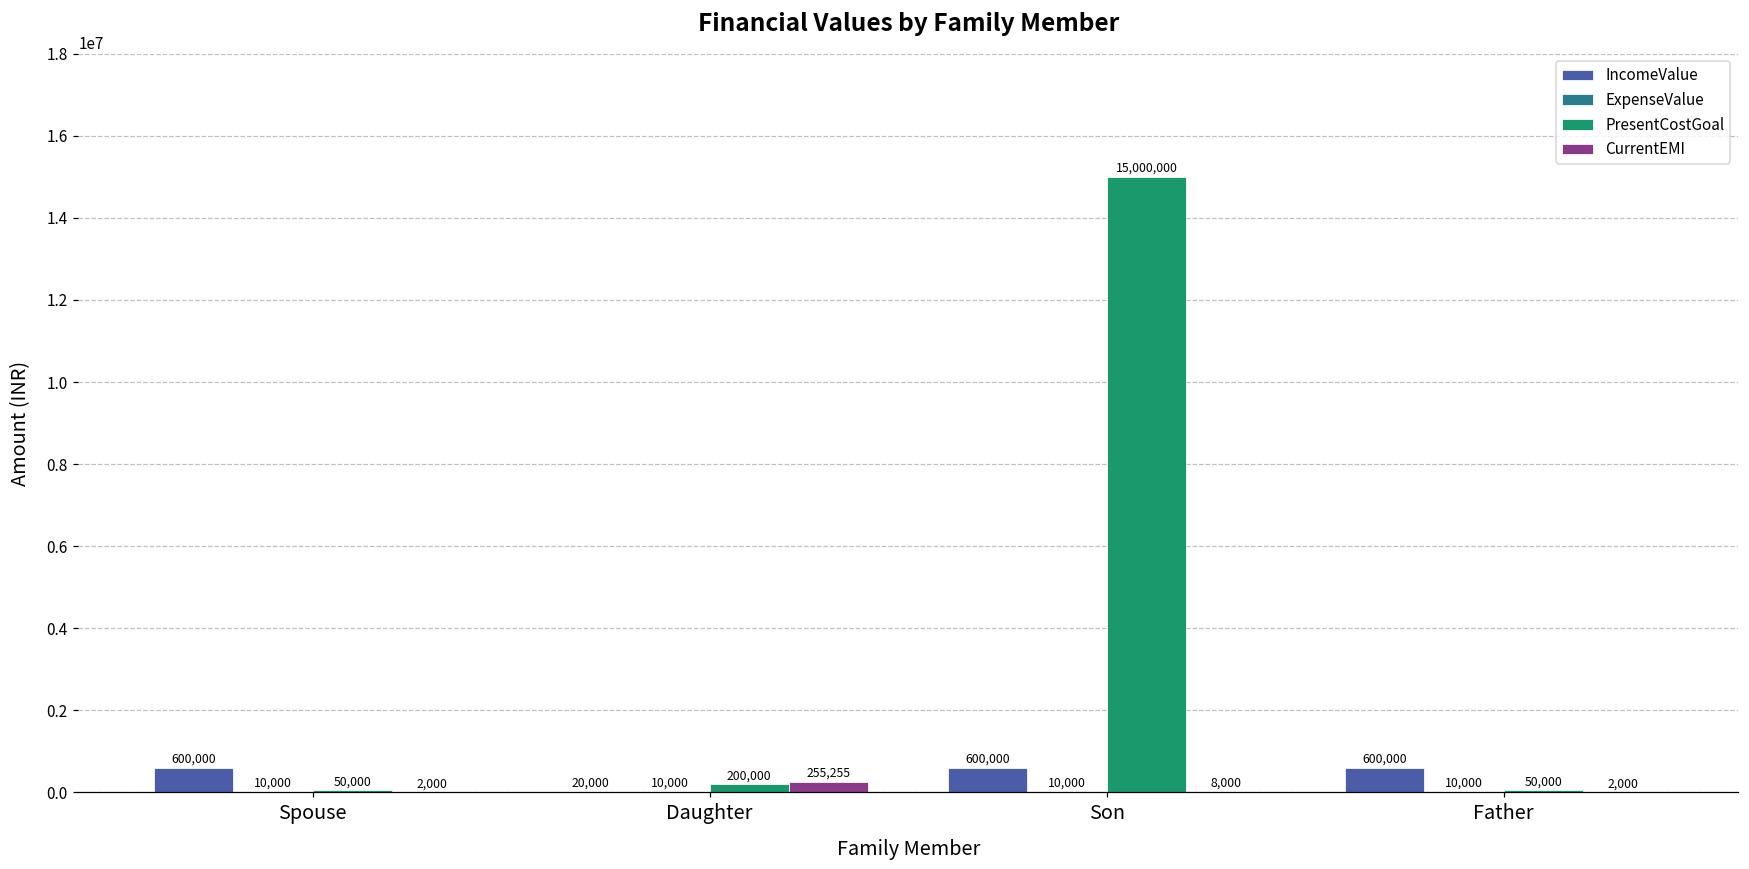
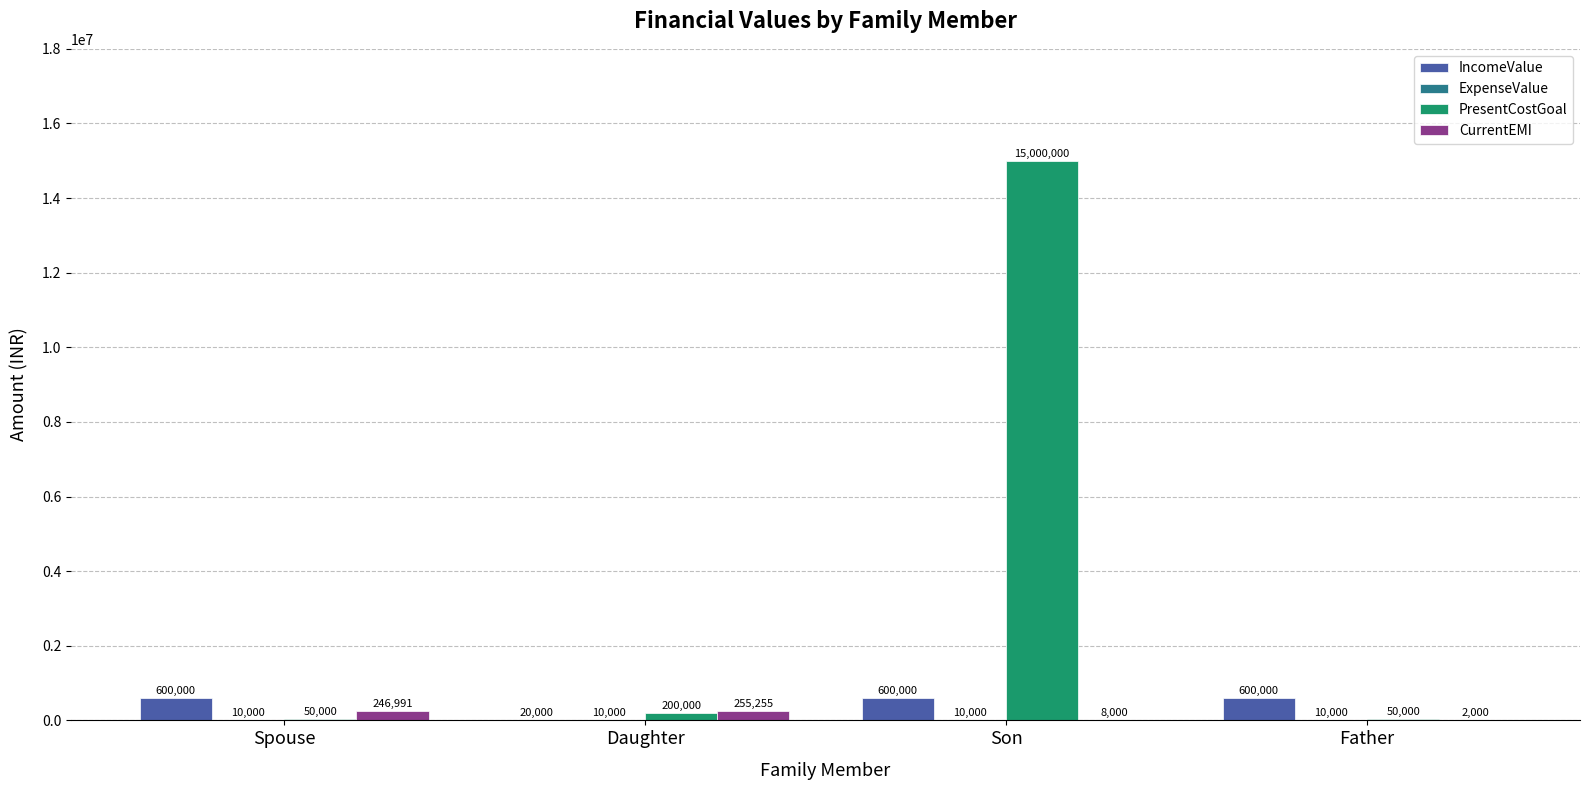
  {
    "CurrentEMI": {
-     "Spouse": "2,000",
+     "Spouse": "246,991",
      "Daughter": "255,255",
      "Son": "8,000",
      "Father": "2,000"
    }
  }
